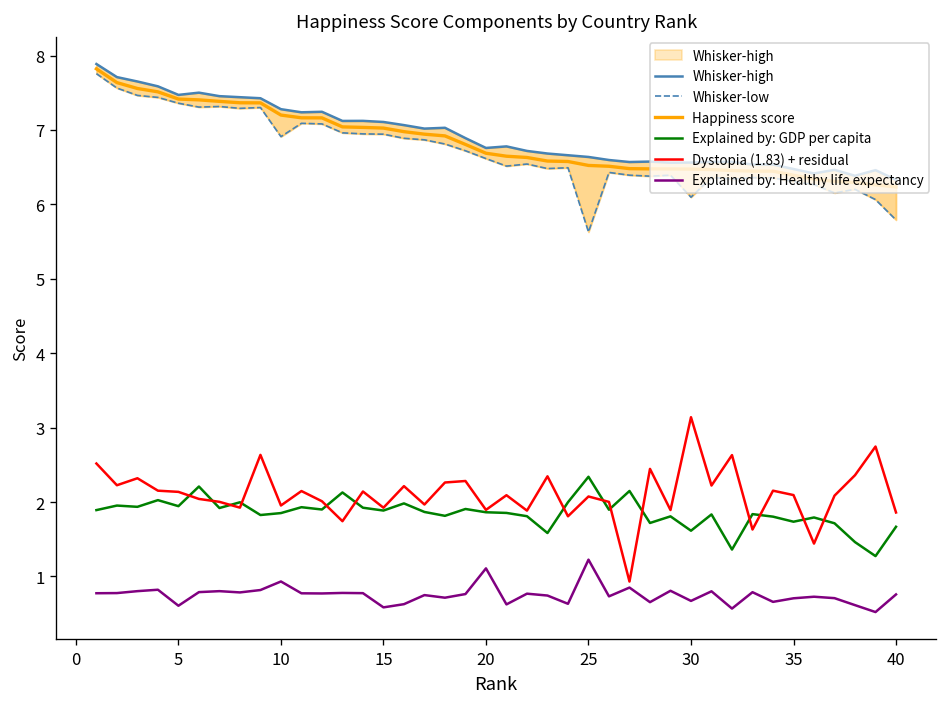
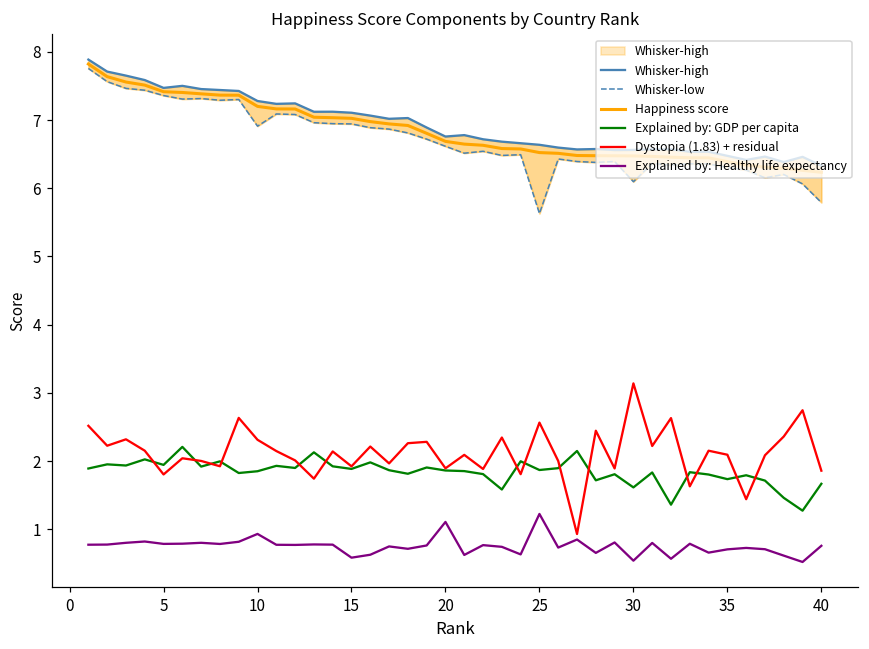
  {
    "Whisker-low": {
      "5": 7.4,
      "10": 6.9,
      "15": 6.9,
      "20": 6.6,
      "25": 5.6,
      "30": 6.1,
      "35": 6.3,
      "40": 5.8
    },
    "Explained by: GDP per capita": {
      "5": 1.9,
      "10": 1.9,
-     "25": 2.3,
+     "25": 1.9,
      "30": 1.6,
      "35": 1.7,
      "40": 1.7
    },
    "Dystopia (1.83) + residual": {
-     "5": 2.1,
-     "10": 2.0,
-     "25": 2.1,
+     "5": 1.8,
+     "10": 2.3,
+     "25": 2.6,
      "30": 3.1,
      "35": 2.1,
      "40": 1.9
    },
    "Explained by: Healthy life expectancy": {
-     "5": 0.6,
+     "5": 0.8,
      "10": 0.9,
      "15": 0.6,
      "20": 1.1,
      "25": 1.2,
-     "30": 0.7,
+     "30": 0.5,
      "35": 0.7,
      "40": 0.8
    }
  }
